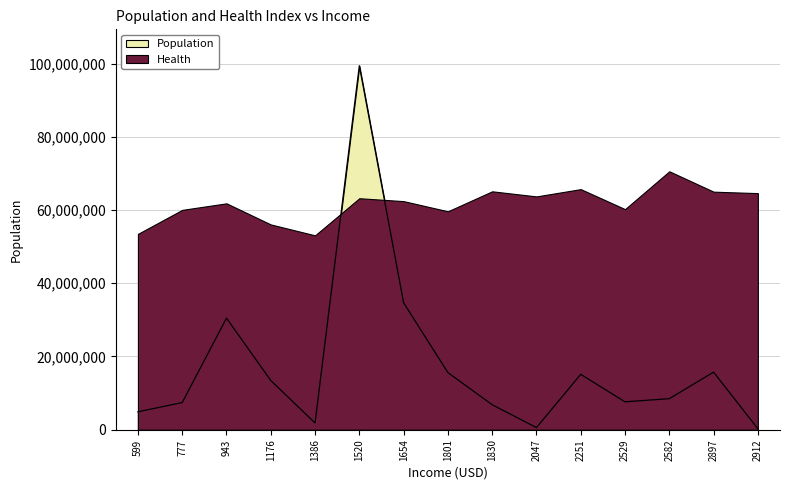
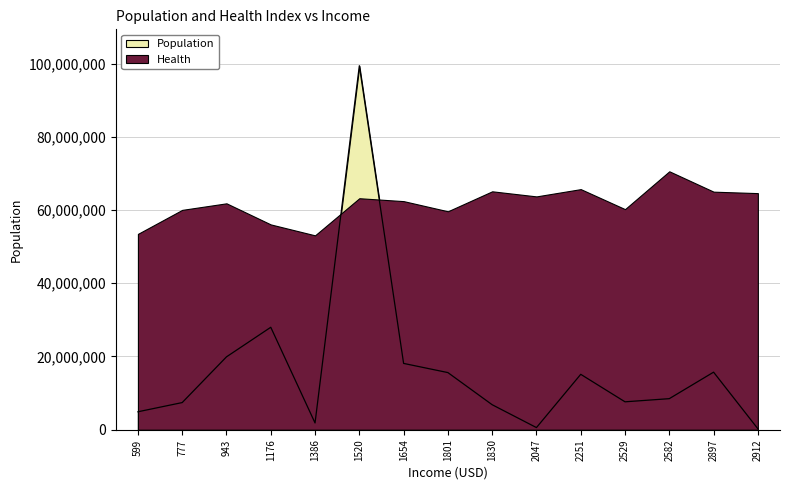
  {
    "Population": {
      "599": "5,000,000",
      "777": "7,000,000",
-     "943": "30,000,000",
-     "1176": "13,000,000",
+     "943": "20,000,000",
+     "1176": "28,000,000",
      "1386": "2,000,000",
      "1520": "99,000,000",
-     "1654": "35,000,000",
+     "1654": "18,000,000",
      "1801": "16,000,000",
      "1830": "7,000,000",
      "2047": "1,000,000",
      "2251": "15,000,000",
      "2529": "8,000,000",
      "2582": "8,000,000",
      "2897": "16,000,000",
      "2912": "0"
    },
    "Health": {
      "599": "53,000,000",
      "777": "60,000,000",
      "943": "62,000,000",
      "1176": "56,000,000",
      "1386": "53,000,000",
      "1520": "63,000,000",
      "1654": "62,000,000",
      "1801": "60,000,000",
      "1830": "65,000,000",
      "2047": "64,000,000",
      "2251": "66,000,000",
      "2529": "60,000,000",
      "2582": "71,000,000",
      "2897": "65,000,000",
      "2912": "65,000,000"
    }
  }
